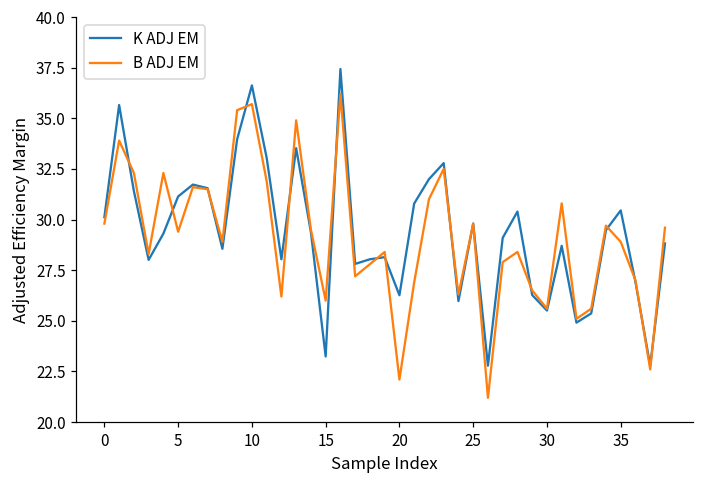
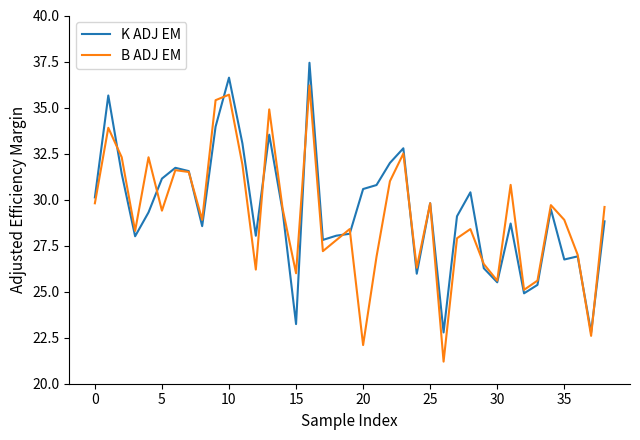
  {
    "K ADJ EM": {
      "0": 30.1,
      "5": 31.1,
      "10": 36.6,
      "15": 23.2,
-     "20": 26.3,
-     "35": 30.5
+     "20": 30.6,
+     "35": 26.7
    },
    "B ADJ EM": {
      "0": 29.8,
      "5": 29.4,
      "10": 35.7,
      "15": 26.0,
      "20": 22.1,
      "35": 28.9
    }
  }
